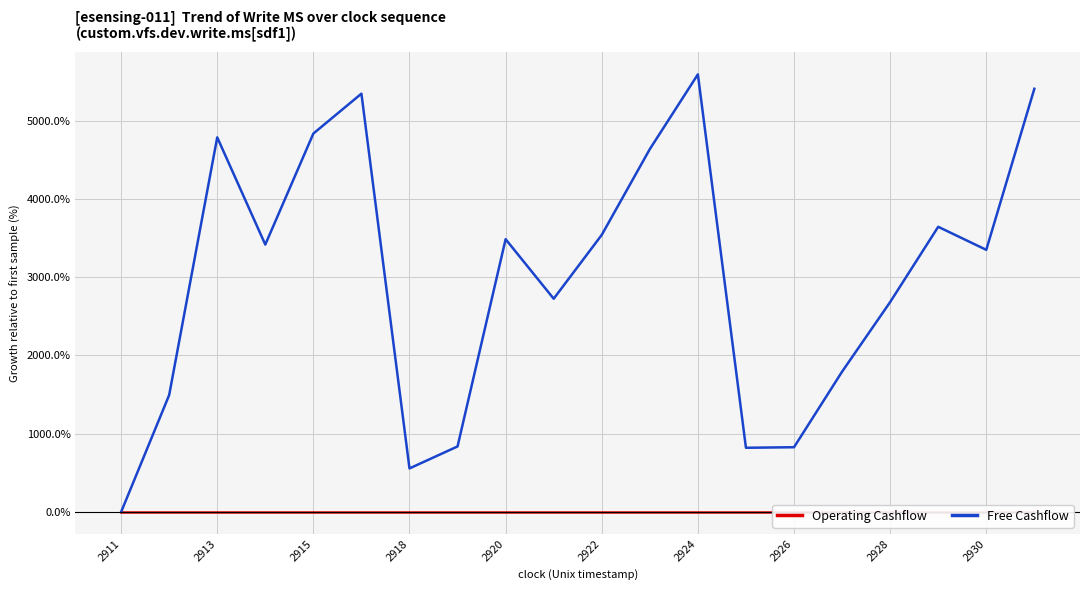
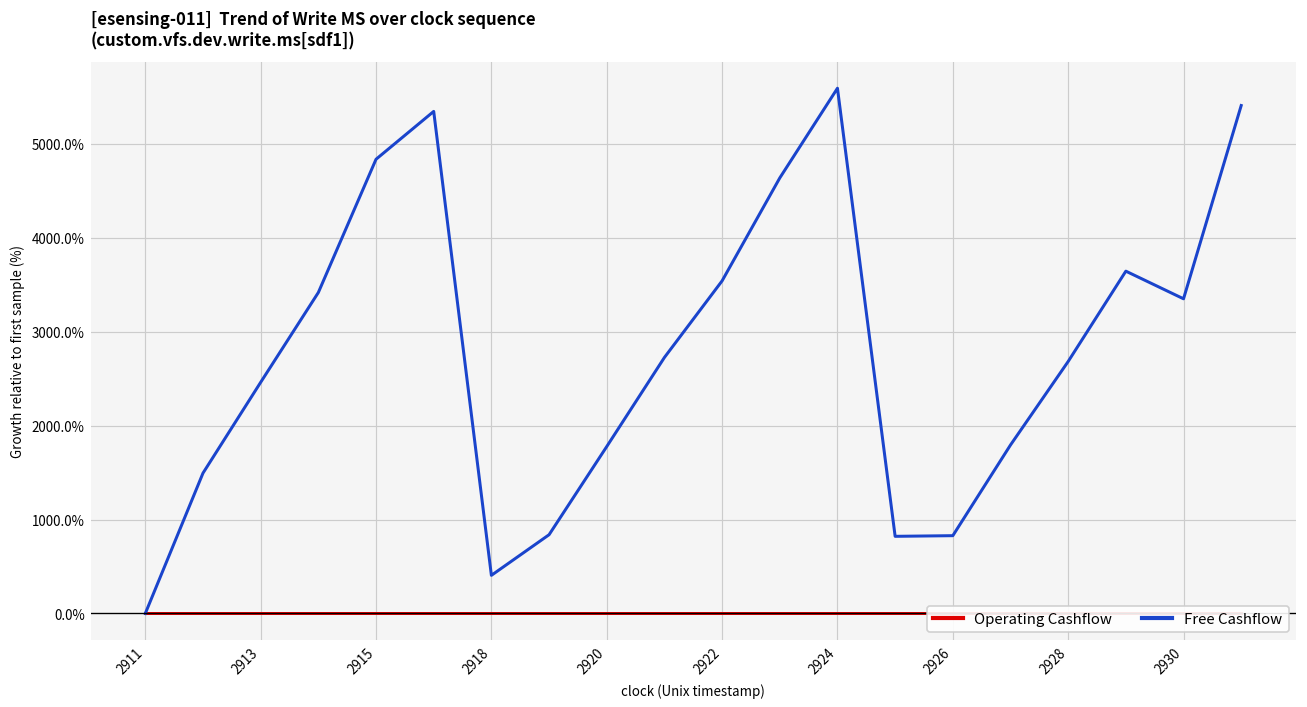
  {
    "Operating Cashflow": {
      "2913": "0%",
      "2915": "0%",
      "2918": "0%",
      "2920": "0%",
      "2922": "0%",
      "2924": "0%"
    },
    "Free Cashflow": {
-     "2913": "4800%",
+     "2913": "2500%",
      "2915": "4800%",
-     "2918": "600%",
-     "2920": "3500%",
+     "2918": "400%",
+     "2920": "1800%",
      "2922": "3500%",
      "2924": "5600%",
      "2926": "800%",
      "2928": "2700%",
      "2930": "3400%"
    }
  }
